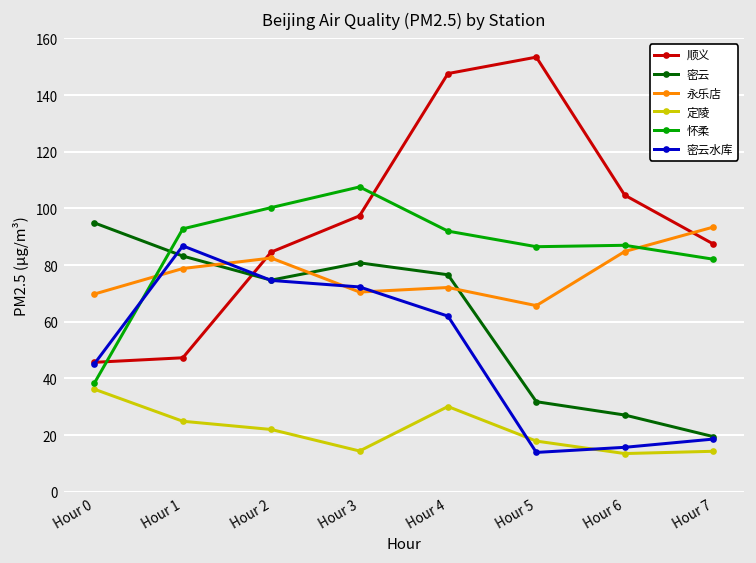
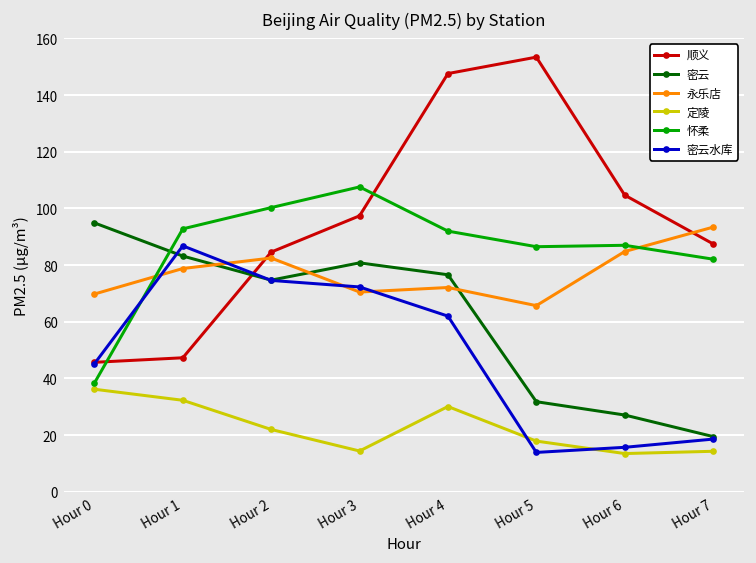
  {
    "顺义": {
      "Hour 1": 47,
      "Hour 2": 85,
      "Hour 3": 97,
      "Hour 4": 148,
      "Hour 5": 153,
      "Hour 6": 105,
      "Hour 7": 88
    },
    "密云": {
      "Hour 0": 95,
      "Hour 1": 83,
      "Hour 3": 81,
      "Hour 4": 77,
      "Hour 5": 32,
      "Hour 6": 27
    },
    "永乐店": {
      "Hour 0": 70,
      "Hour 1": 79,
      "Hour 2": 83,
      "Hour 3": 71,
      "Hour 4": 72,
      "Hour 5": 66,
      "Hour 6": 85,
      "Hour 7": 93
    },
    "定陵": {
      "Hour 0": 36,
-     "Hour 1": 25,
+     "Hour 1": 32,
      "Hour 2": 22,
      "Hour 3": 14,
      "Hour 4": 30,
      "Hour 5": 18,
      "Hour 6": 14,
      "Hour 7": 14
    },
    "怀柔": {
      "Hour 0": 38,
      "Hour 1": 93,
      "Hour 2": 100,
      "Hour 3": 108,
      "Hour 4": 92,
      "Hour 5": 87,
      "Hour 6": 87,
      "Hour 7": 82
    },
    "密云水库": {
      "Hour 1": 87,
      "Hour 3": 72,
      "Hour 4": 62,
      "Hour 5": 14,
      "Hour 6": 16
    }
  }
